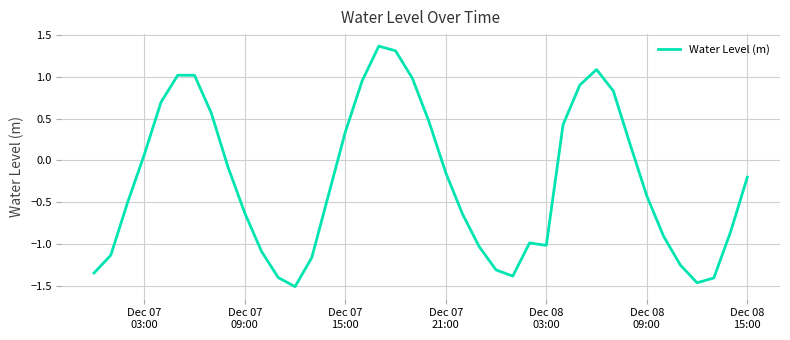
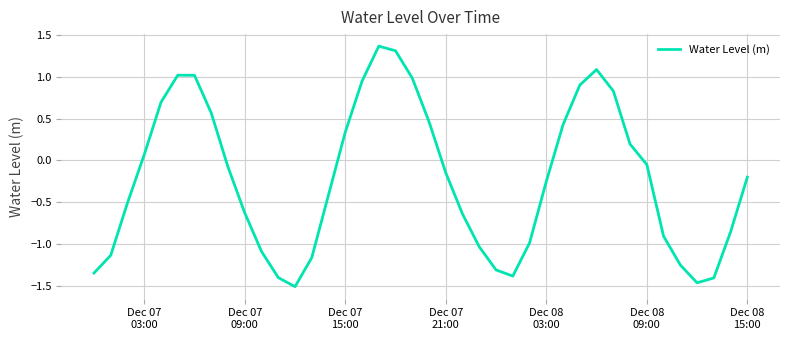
  {
    "Dec 07 03:00": 0.1,
    "Dec 07 09:00": -0.6,
    "Dec 07 15:00": 0.3,
    "Dec 07 21:00": -0.1,
-   "Dec 08 03:00": -1.0,
-   "Dec 08 09:00": -0.4,
+   "Dec 08 03:00": -0.3,
+   "Dec 08 09:00": 0.0,
    "Dec 08 15:00": -0.2
  }
